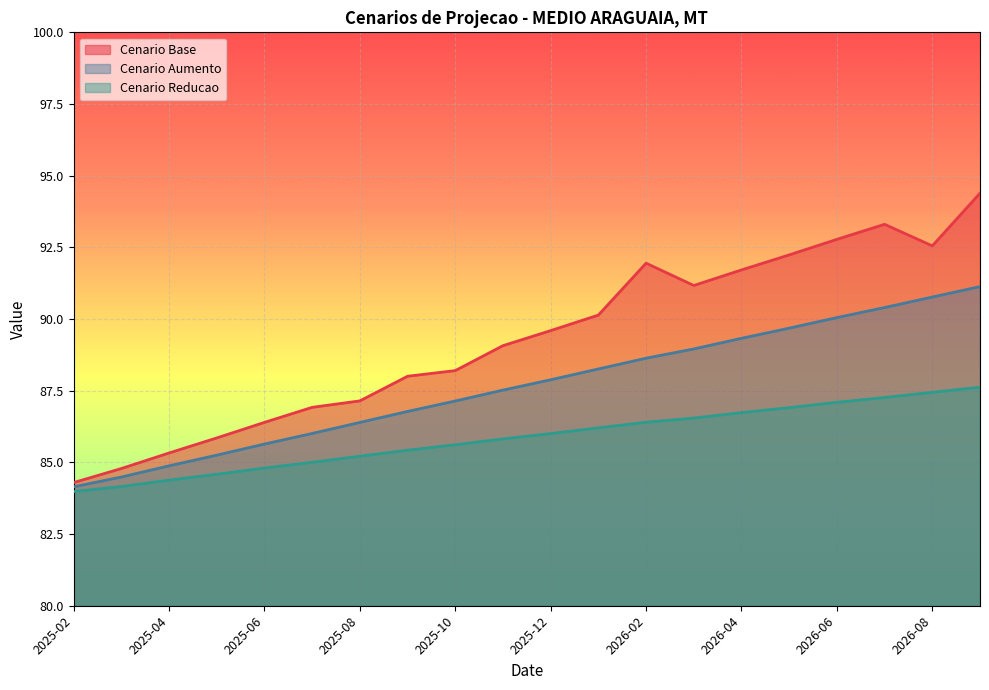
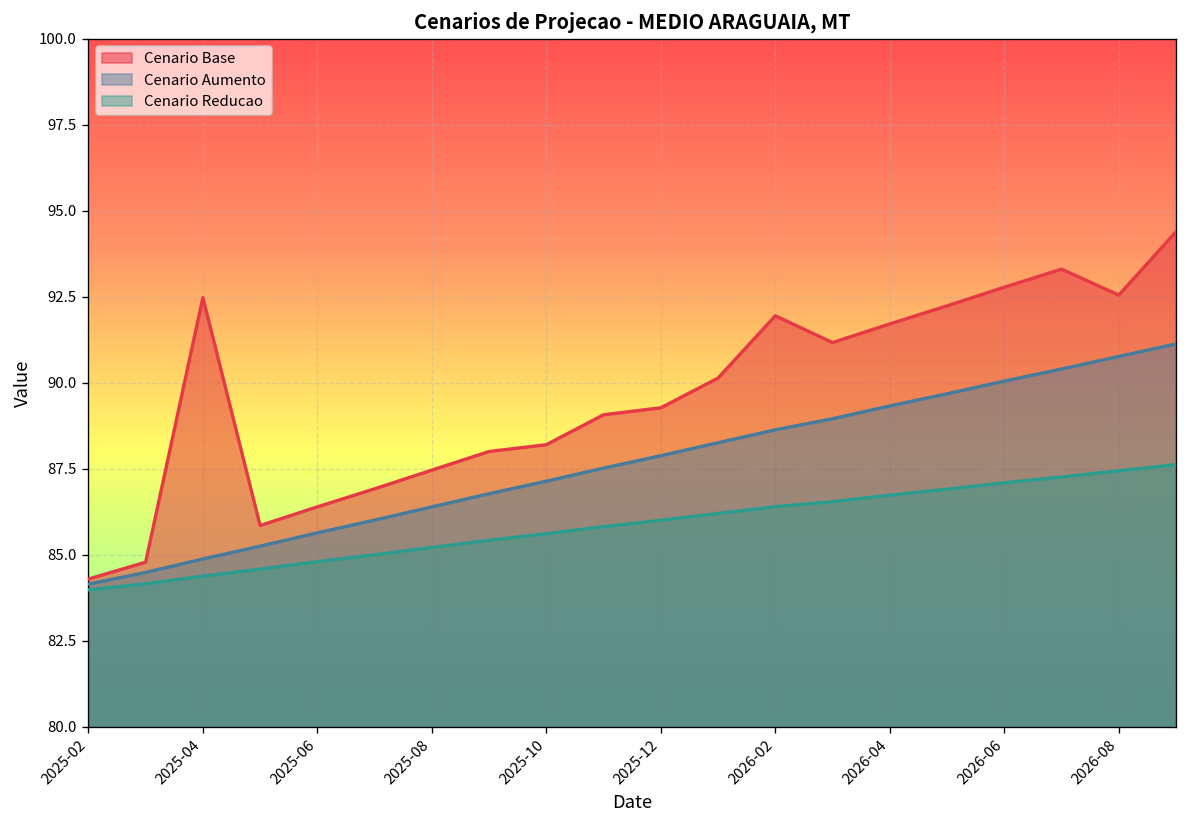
  {
    "Cenario Base": {
      "2025-02": 84.3,
-     "2025-04": 85.3,
+     "2025-04": 92.5,
      "2025-06": 86.4,
-     "2025-08": 87.1,
+     "2025-08": 87.5,
      "2025-10": 88.2,
-     "2025-12": 89.6,
+     "2025-12": 89.3,
      "2026-02": 91.9,
      "2026-04": 91.7,
      "2026-06": 92.8,
      "2026-08": 92.6
    }
  }
